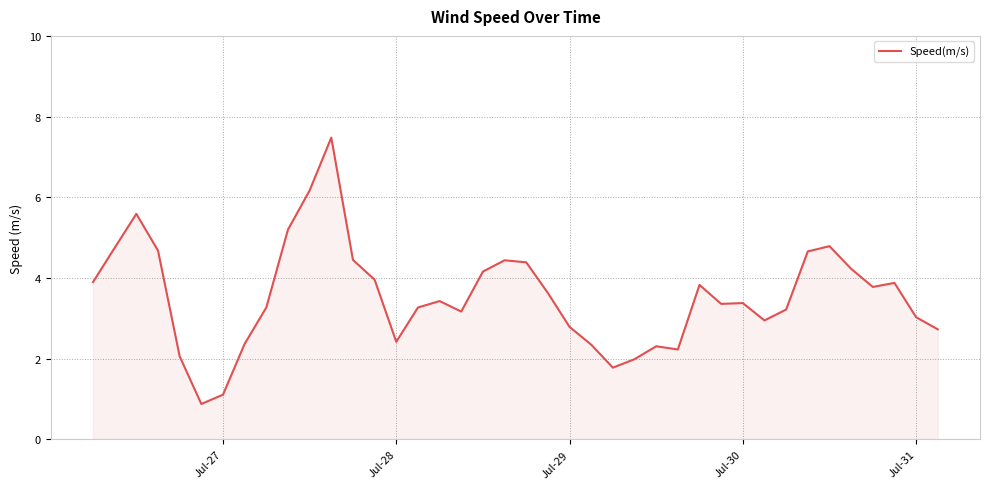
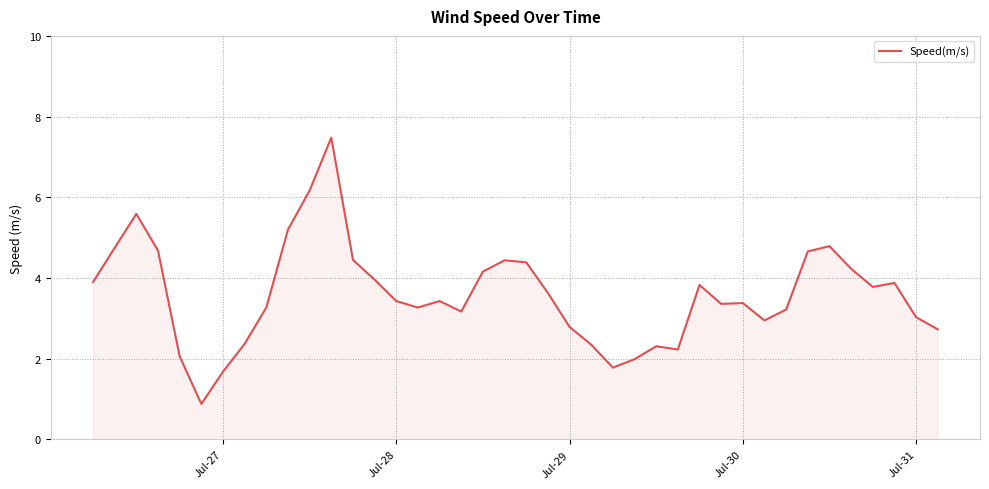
  {
-   "Jul-27": 1.1,
-   "Jul-28": 2.4,
+   "Jul-27": 1.7,
+   "Jul-28": 3.4,
    "Jul-29": 2.8,
    "Jul-30": 3.4,
    "Jul-31": 3.0
  }
